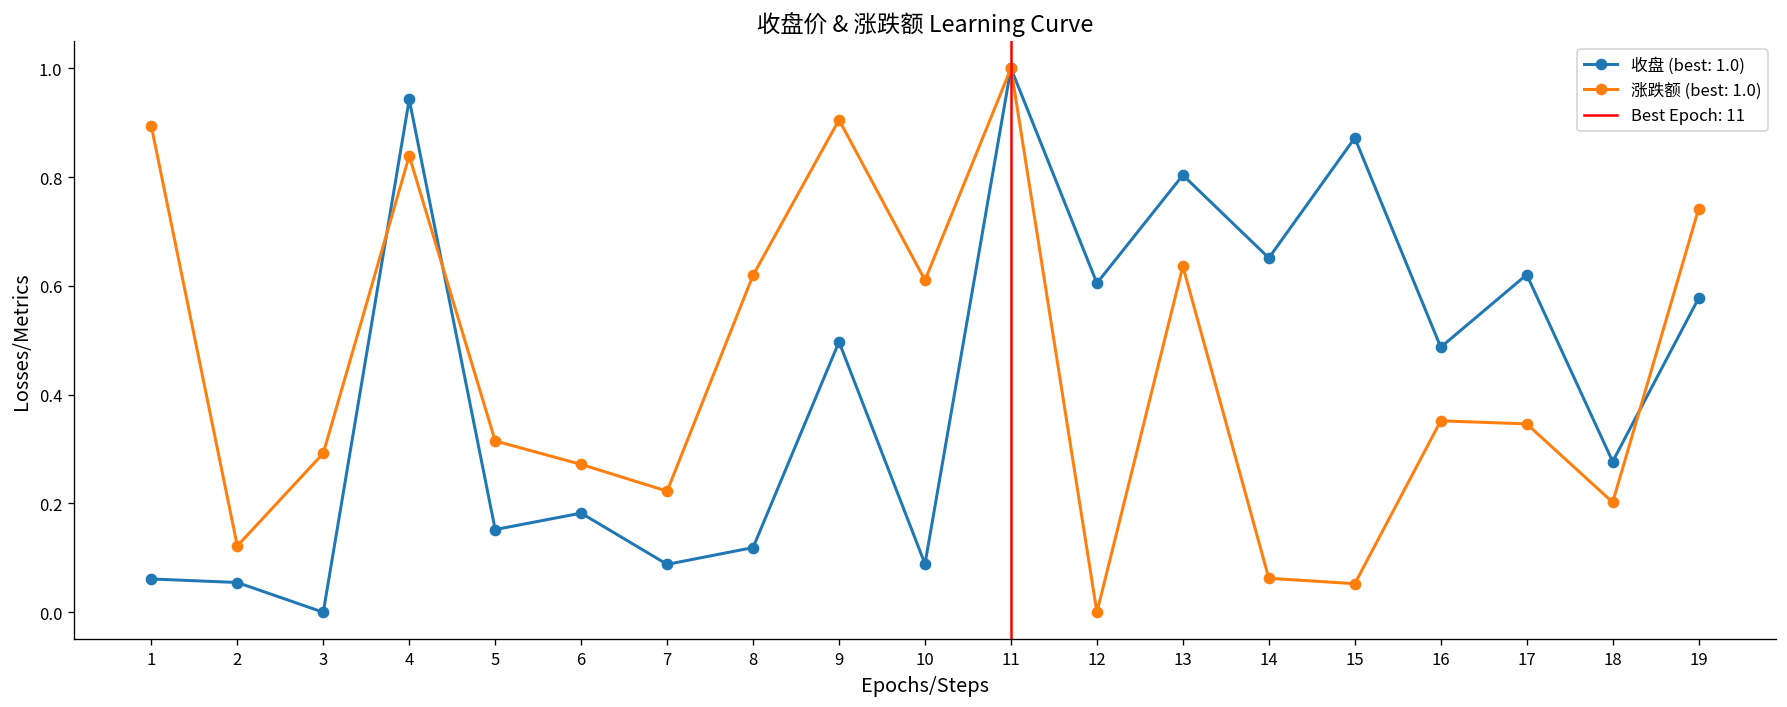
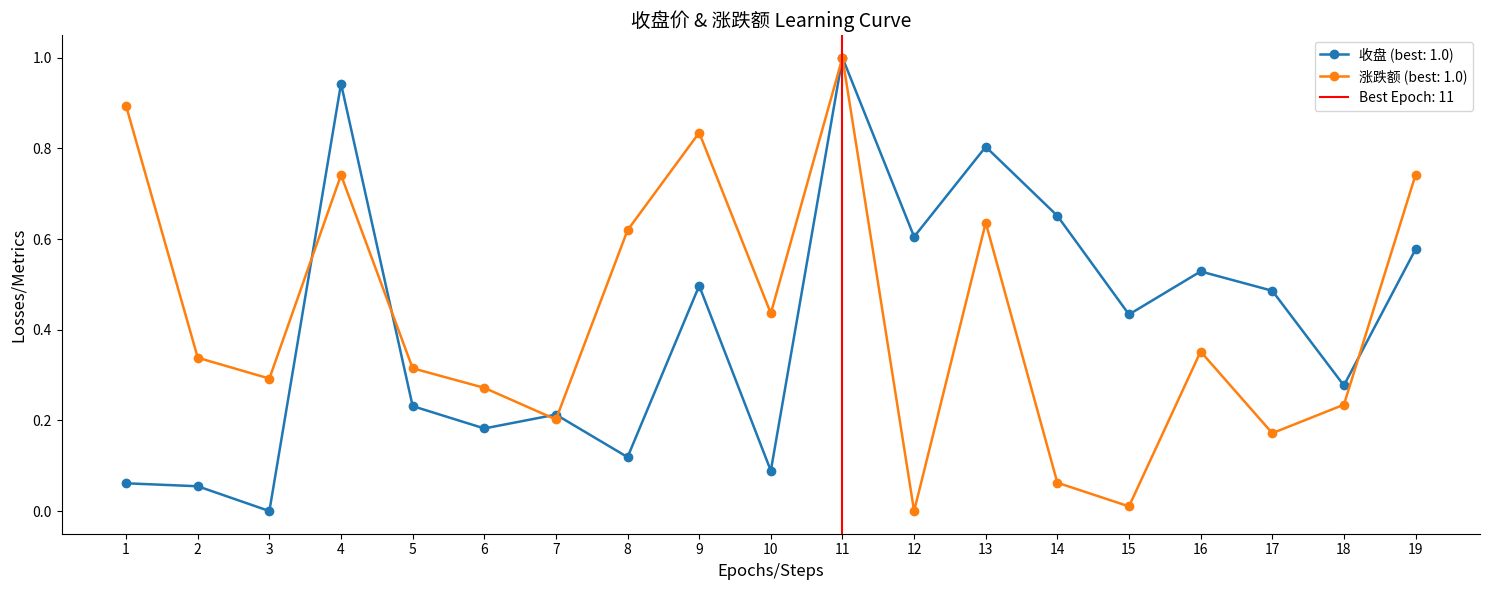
  {
    "收盘 (best: 1.0)": {
      "1": 0.06,
      "2": 0.05,
      "3": 0.00,
      "4": 0.94,
-     "5": 0.15,
+     "5": 0.23,
      "6": 0.18,
-     "7": 0.09,
+     "7": 0.21,
      "8": 0.12,
      "9": 0.50,
      "10": 0.09,
      "12": 0.60,
      "13": 0.80,
      "14": 0.65,
-     "15": 0.87,
-     "16": 0.49,
-     "17": 0.62,
+     "15": 0.43,
+     "16": 0.53,
+     "17": 0.49,
      "18": 0.28,
      "19": 0.58
    },
    "涨跌额 (best: 1.0)": {
      "1": 0.89,
-     "2": 0.12,
+     "2": 0.34,
      "3": 0.29,
-     "4": 0.84,
+     "4": 0.74,
      "5": 0.31,
      "6": 0.27,
-     "7": 0.22,
+     "7": 0.20,
      "8": 0.62,
-     "9": 0.91,
-     "10": 0.61,
+     "9": 0.83,
+     "10": 0.44,
      "12": 0.00,
      "13": 0.64,
      "14": 0.06,
-     "15": 0.05,
+     "15": 0.01,
      "16": 0.35,
-     "17": 0.35,
-     "18": 0.20,
+     "17": 0.17,
+     "18": 0.23,
      "19": 0.74
    }
  }
